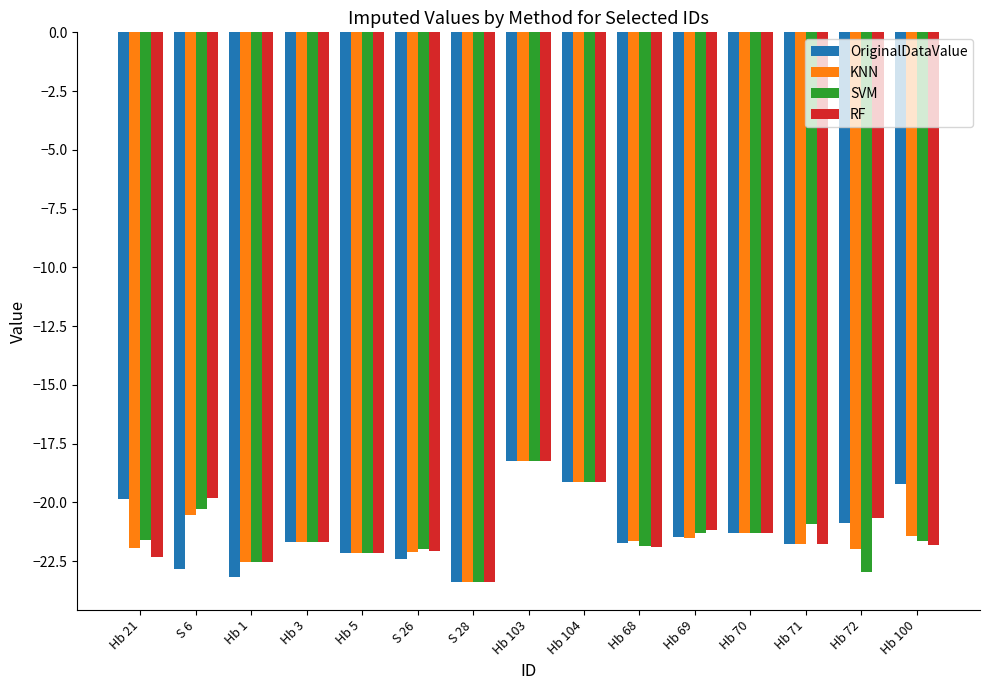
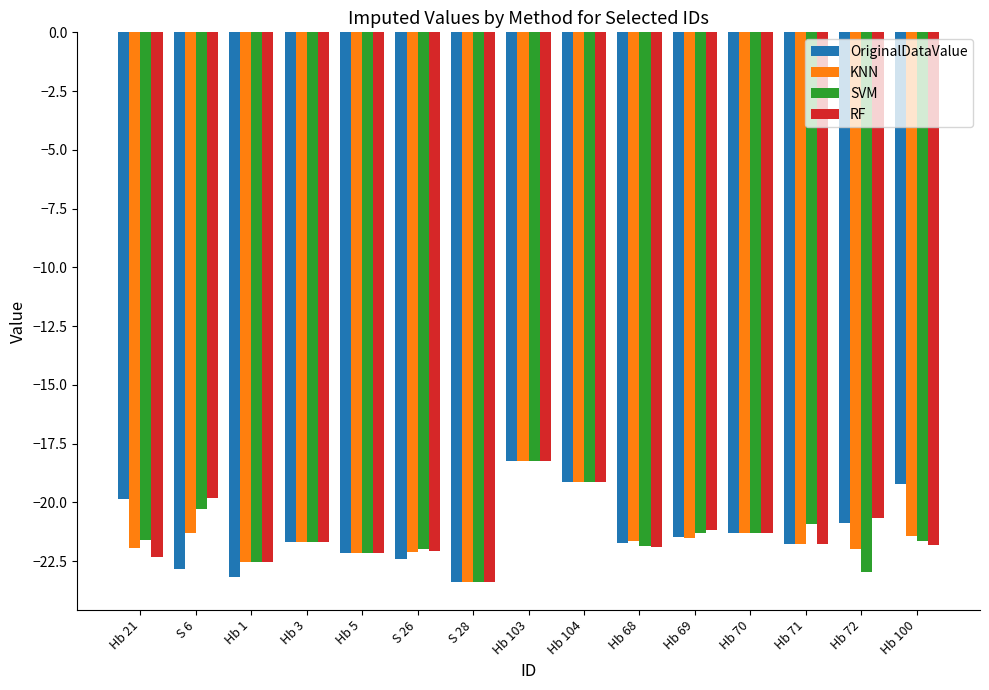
  {
    "OriginalDataValue": {
      "Hb 21": -19.8,
      "S 6": -22.8,
      "Hb 1": -23.2,
      "Hb 3": -21.7,
      "Hb 5": -22.2,
      "S 26": -22.4,
      "S 28": -23.4,
      "Hb 103": -18.2,
      "Hb 104": -19.1,
      "Hb 68": -21.7,
      "Hb 69": -21.5,
      "Hb 70": -21.3,
      "Hb 71": -21.8,
      "Hb 72": -20.9,
      "Hb 100": -19.2
    },
    "KNN": {
      "Hb 21": -21.9,
-     "S 6": -20.5,
+     "S 6": -21.3,
      "Hb 1": -22.5,
      "Hb 3": -21.7,
      "Hb 5": -22.2,
      "S 26": -22.1,
      "S 28": -23.4,
      "Hb 103": -18.2,
      "Hb 104": -19.1,
      "Hb 68": -21.7,
      "Hb 69": -21.5,
      "Hb 70": -21.3,
      "Hb 71": -21.8,
      "Hb 72": -22.0,
      "Hb 100": -21.4
    },
    "SVM": {
      "Hb 21": -21.6,
      "S 6": -20.3,
      "Hb 1": -22.5,
      "Hb 3": -21.7,
      "Hb 5": -22.2,
      "S 26": -22.0,
      "S 28": -23.4,
      "Hb 103": -18.2,
      "Hb 104": -19.1,
      "Hb 68": -21.9,
      "Hb 69": -21.3,
      "Hb 70": -21.3,
      "Hb 71": -20.9,
      "Hb 72": -23.0,
      "Hb 100": -21.6
    },
    "RF": {
      "Hb 21": -22.3,
      "S 6": -19.8,
      "Hb 1": -22.5,
      "Hb 3": -21.7,
      "Hb 5": -22.2,
      "S 26": -22.1,
      "S 28": -23.4,
      "Hb 103": -18.2,
      "Hb 104": -19.1,
      "Hb 68": -21.9,
      "Hb 69": -21.2,
      "Hb 70": -21.3,
      "Hb 71": -21.8,
      "Hb 72": -20.7,
      "Hb 100": -21.8
    }
  }
